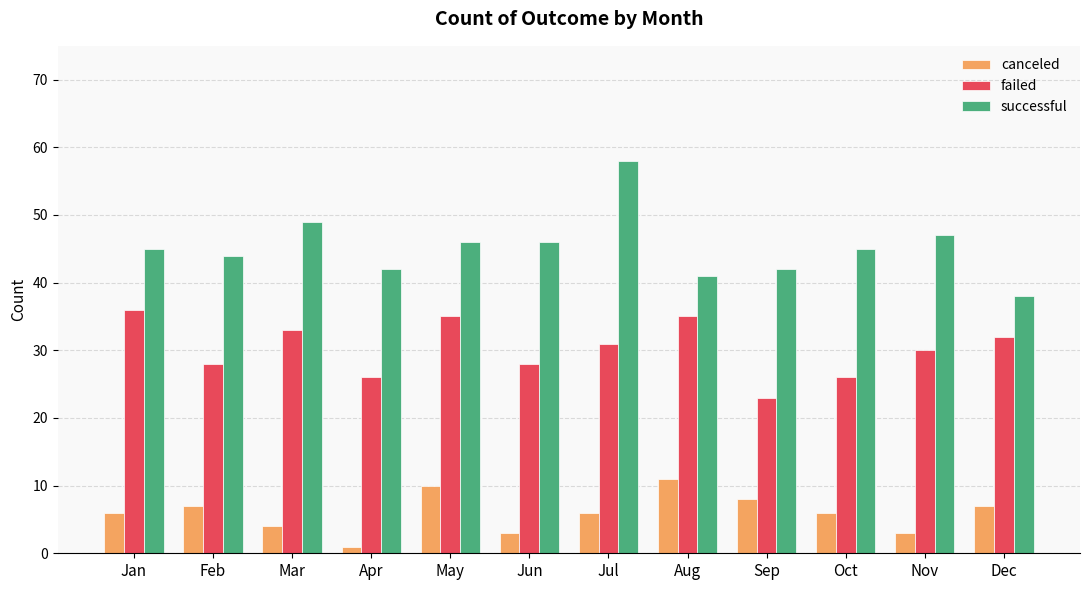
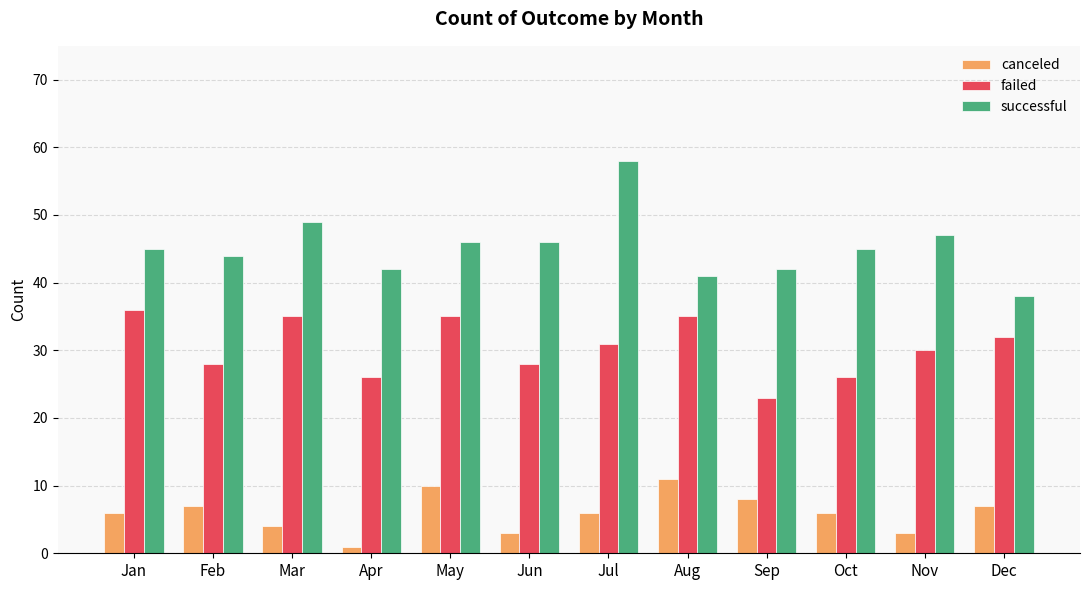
  {
    "canceled": {
      "Jan": 6,
      "Feb": 7,
      "Mar": 4,
      "Apr": 1,
      "May": 10,
      "Jun": 3,
      "Jul": 6,
      "Aug": 11,
      "Sep": 8,
      "Oct": 6,
      "Nov": 3,
      "Dec": 7
    },
    "failed": {
      "Jan": 36,
      "Feb": 28,
-     "Mar": 33,
+     "Mar": 35,
      "Apr": 26,
      "May": 35,
      "Jun": 28,
      "Jul": 31,
      "Aug": 35,
      "Sep": 23,
      "Oct": 26,
      "Nov": 30,
      "Dec": 32
    },
    "successful": {
      "Jan": 45,
      "Feb": 44,
      "Mar": 49,
      "Apr": 42,
      "May": 46,
      "Jun": 46,
      "Jul": 58,
      "Aug": 41,
      "Sep": 42,
      "Oct": 45,
      "Nov": 47,
      "Dec": 38
    }
  }
